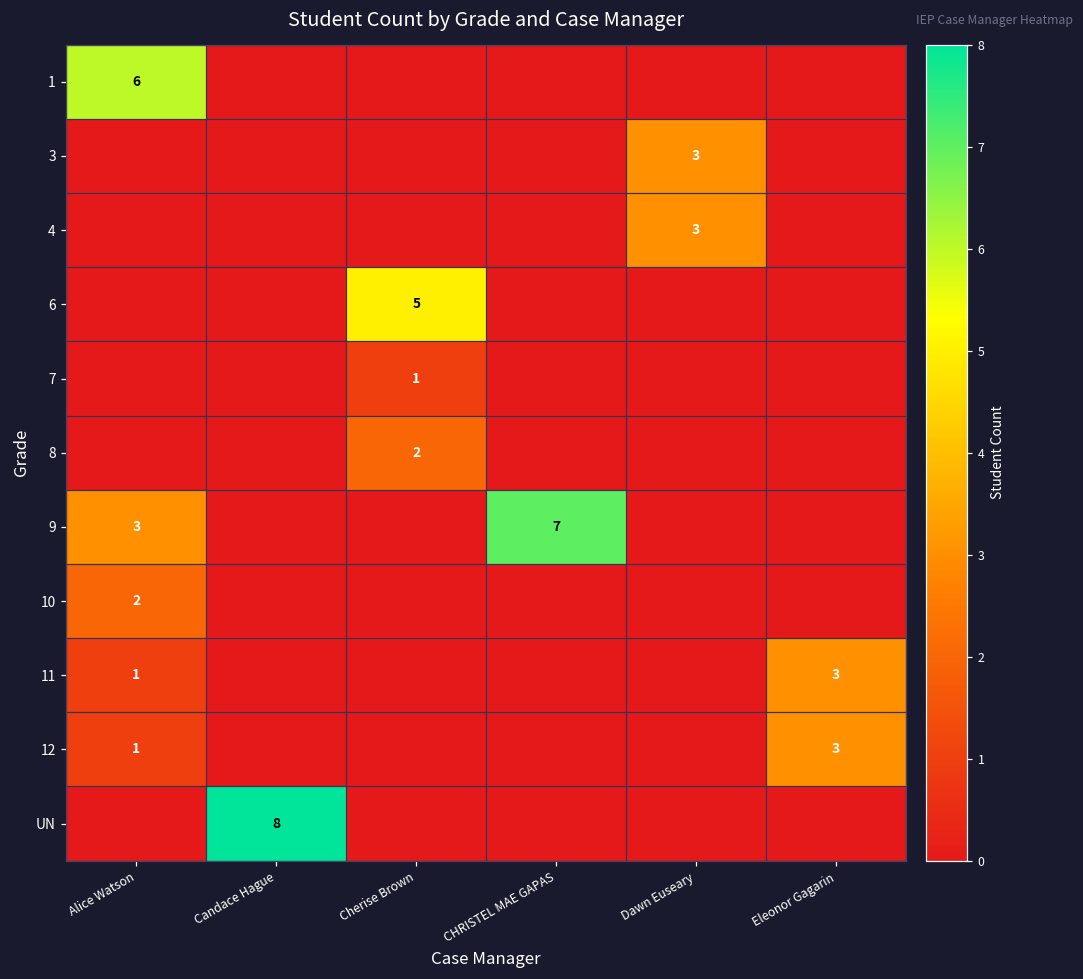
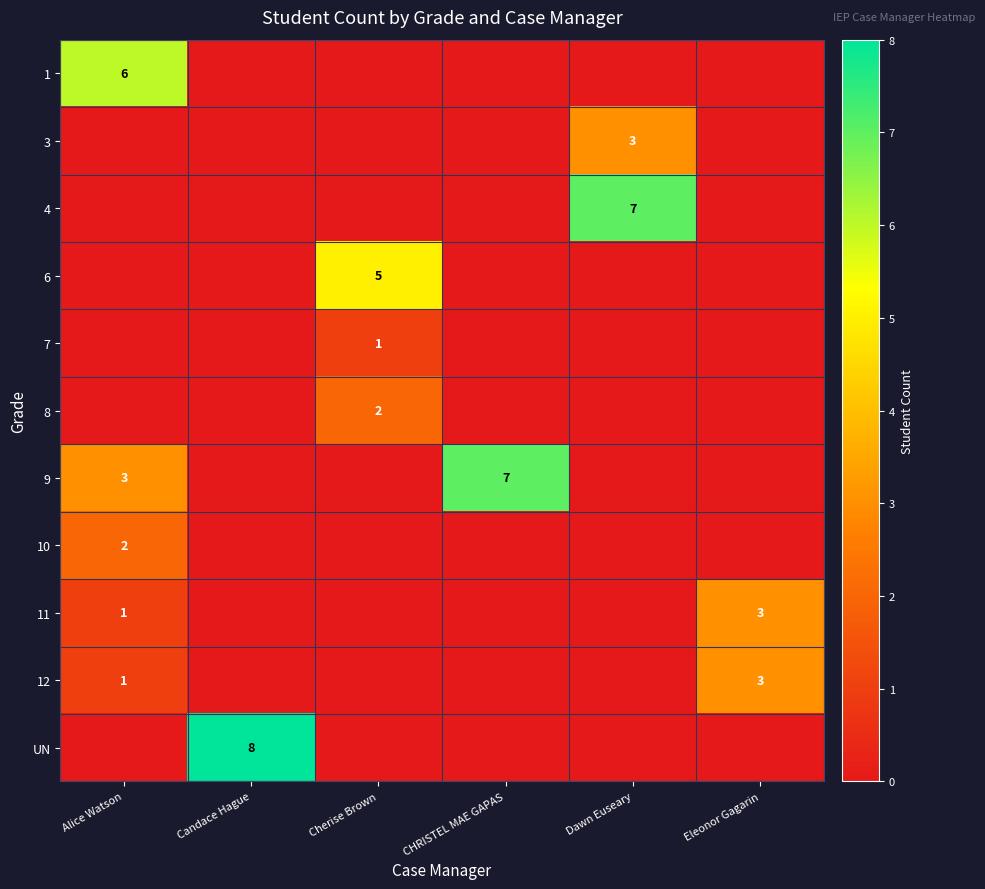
  {
    "1": {
      "Alice Watson": 6
    },
    "3": {
      "Dawn Euseary": 3
    },
    "4": {
-     "Dawn Euseary": 3
+     "Dawn Euseary": 7
    },
    "6": {
      "Cherise Brown": 5
    },
    "7": {
      "Cherise Brown": 1
    },
    "8": {
      "Cherise Brown": 2
    },
    "9": {
      "Alice Watson": 3,
      "CHRISTEL MAE GAPAS": 7
    },
    "10": {
      "Alice Watson": 2
    },
    "11": {
      "Alice Watson": 1,
      "Eleonor Gagarin": 3
    },
    "12": {
      "Alice Watson": 1,
      "Eleonor Gagarin": 3
    },
    "UN": {
      "Candace Hague": 8
    }
  }
